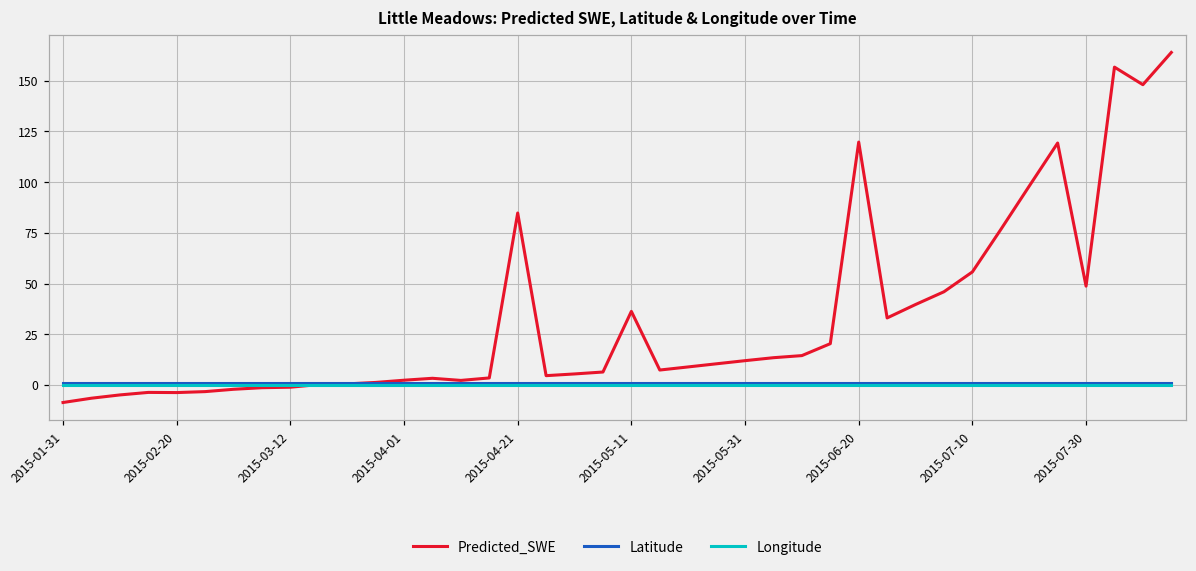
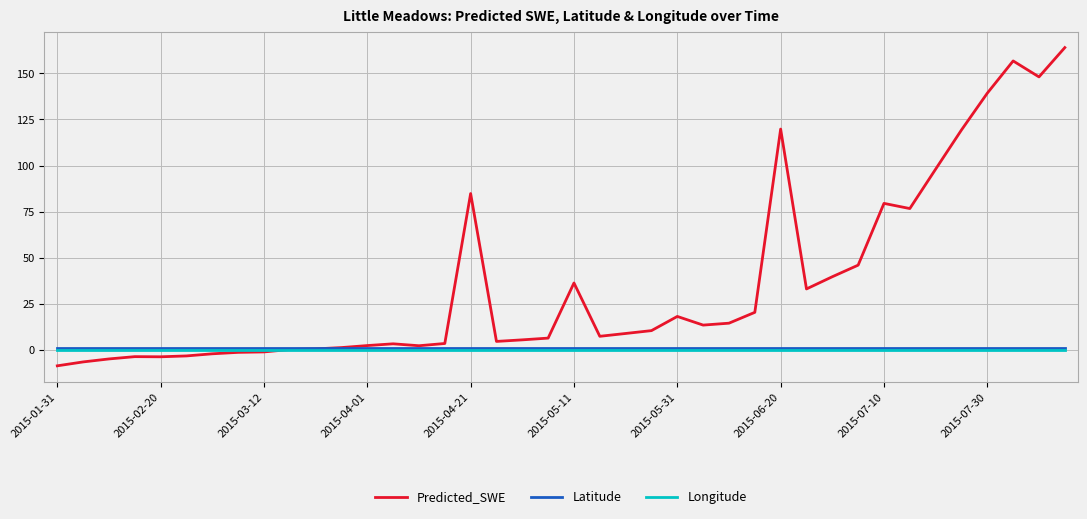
  {
    "Predicted_SWE": {
      "2015-01-31": -9,
      "2015-02-20": -4,
      "2015-04-01": 2,
      "2015-04-21": 85,
      "2015-05-11": 36,
-     "2015-05-31": 12,
+     "2015-05-31": 18,
      "2015-06-20": 120,
-     "2015-07-10": 56,
-     "2015-07-30": 49
+     "2015-07-10": 79,
+     "2015-07-30": 139
    }
  }
